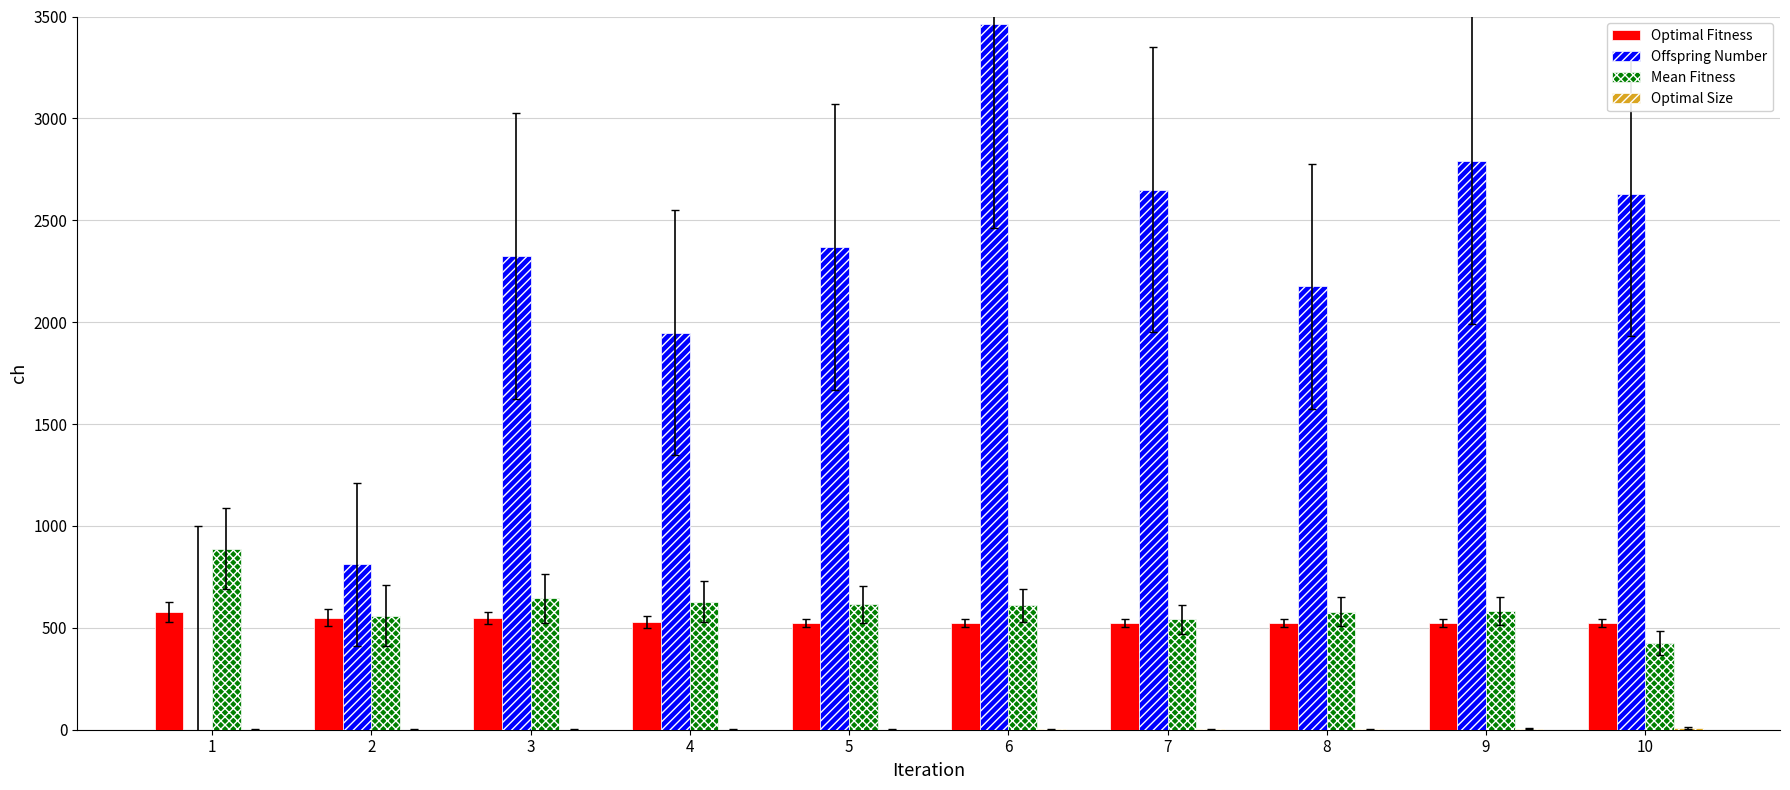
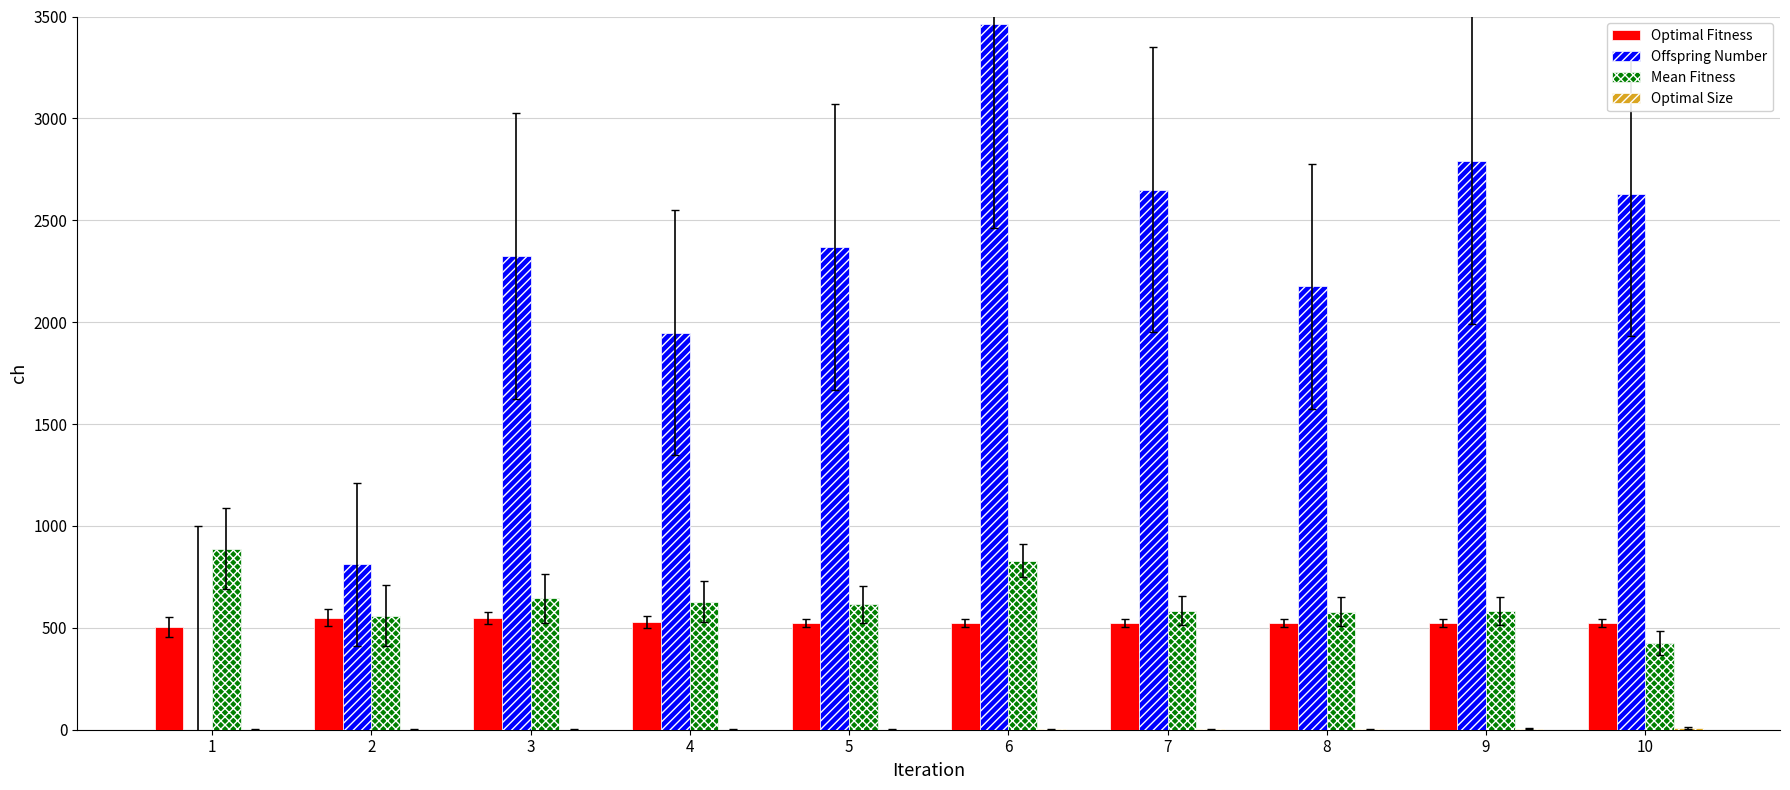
  {
    "Optimal Fitness": {
-     "1": 580,
+     "1": 500,
      "2": 550,
      "3": 550,
      "4": 530,
      "5": 520,
      "6": 520,
      "7": 520,
      "8": 520,
      "9": 520,
      "10": 520
    },
    "Offspring Number": {
      "1": 0,
      "2": 810,
      "3": 2330,
      "4": 1950,
      "5": 2370,
      "6": 3460,
      "7": 2650,
      "8": 2180,
      "9": 2790,
      "10": 2630
    },
    "Mean Fitness": {
      "1": 890,
      "2": 560,
      "3": 640,
      "4": 630,
      "5": 620,
-     "6": 610,
-     "7": 540,
+     "6": 830,
+     "7": 580,
      "8": 580,
      "9": 580,
      "10": 430
    }
  }
